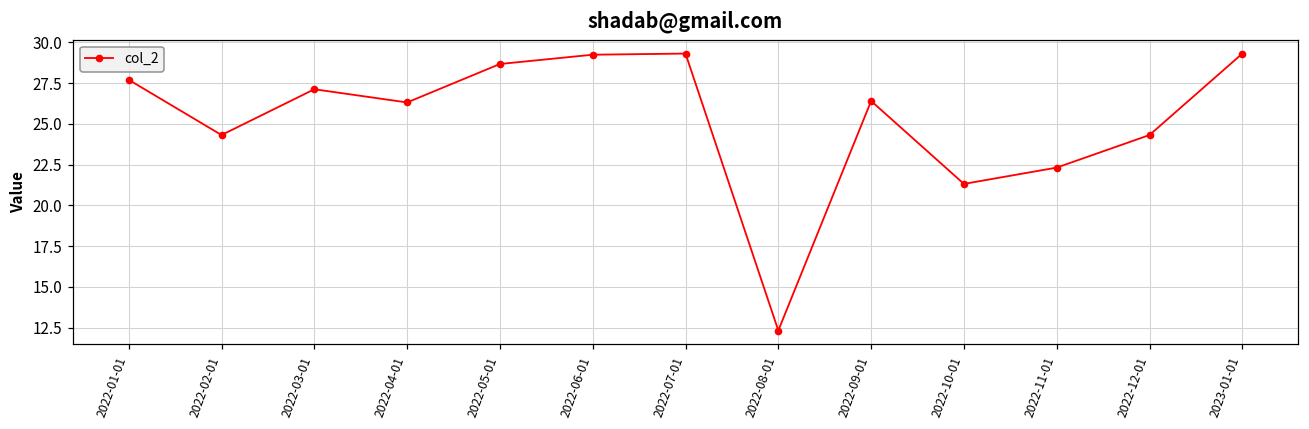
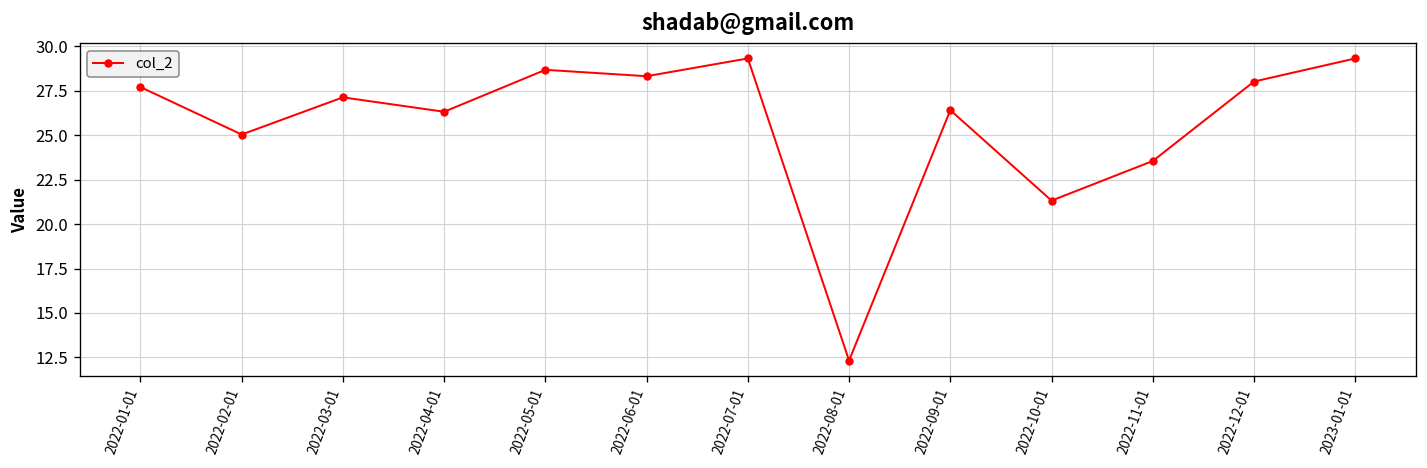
  {
    "2022-01-01": 27.7,
-   "2022-02-01": 24.3,
+   "2022-02-01": 25.0,
    "2022-03-01": 27.1,
    "2022-04-01": 26.3,
    "2022-05-01": 28.7,
-   "2022-06-01": 29.3,
+   "2022-06-01": 28.3,
    "2022-07-01": 29.3,
    "2022-08-01": 12.3,
    "2022-09-01": 26.4,
    "2022-10-01": 21.3,
-   "2022-11-01": 22.3,
-   "2022-12-01": 24.3,
+   "2022-11-01": 23.6,
+   "2022-12-01": 28.0,
    "2023-01-01": 29.3
  }
